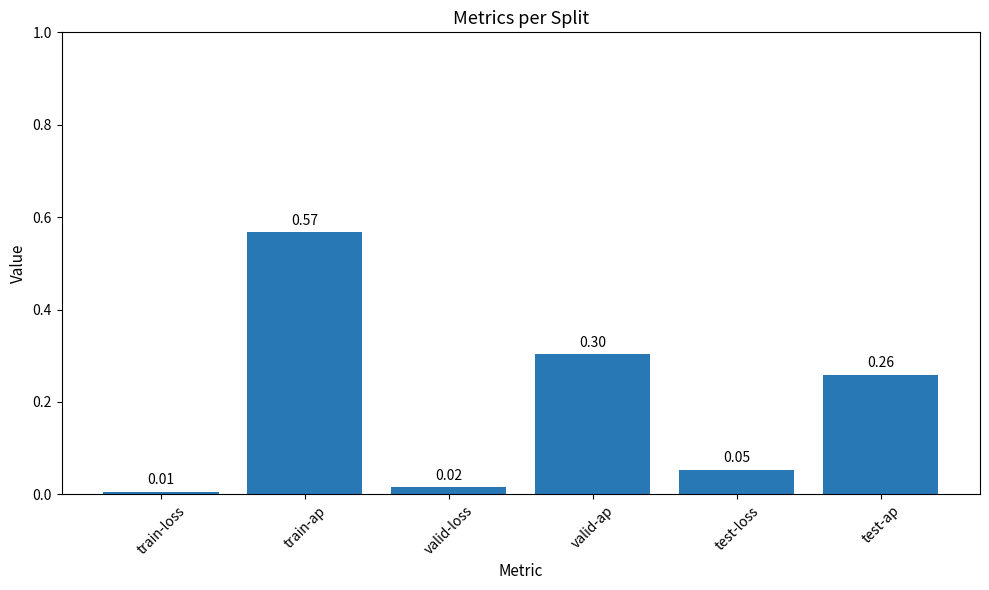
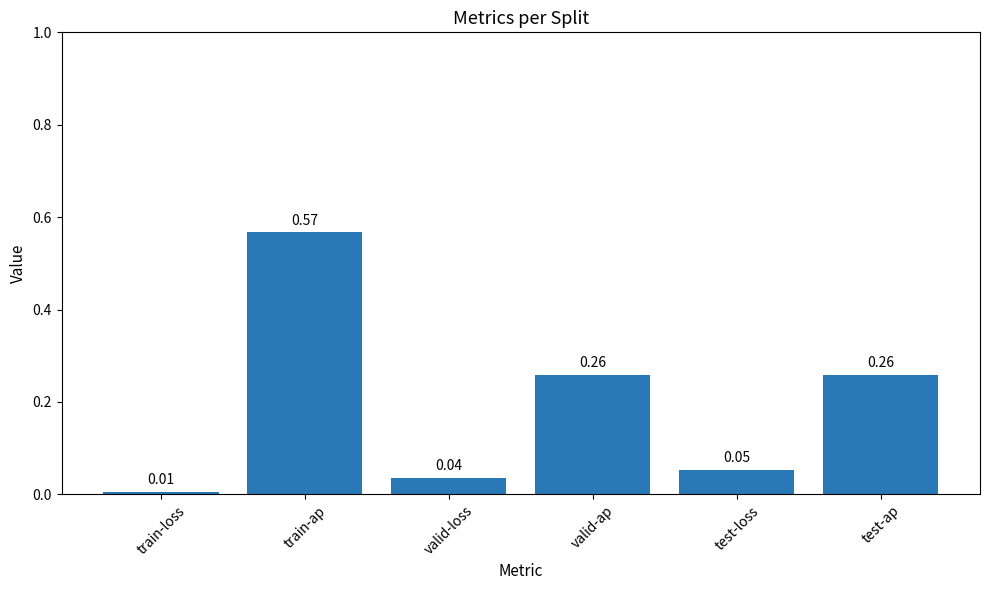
  {
    "train-loss": 0.01,
    "train-ap": 0.57,
-   "valid-loss": 0.02,
-   "valid-ap": 0.30,
+   "valid-loss": 0.04,
+   "valid-ap": 0.26,
    "test-loss": 0.05,
    "test-ap": 0.26
  }
